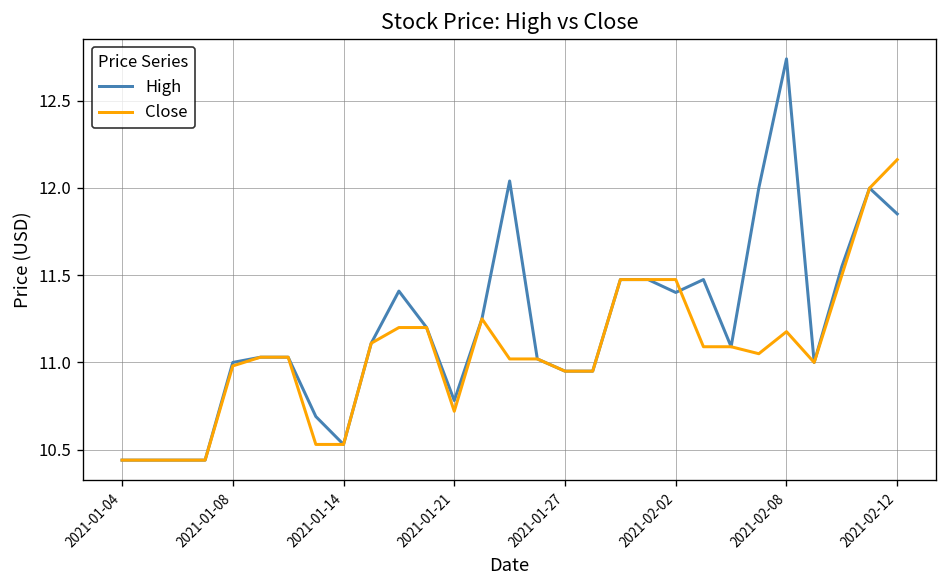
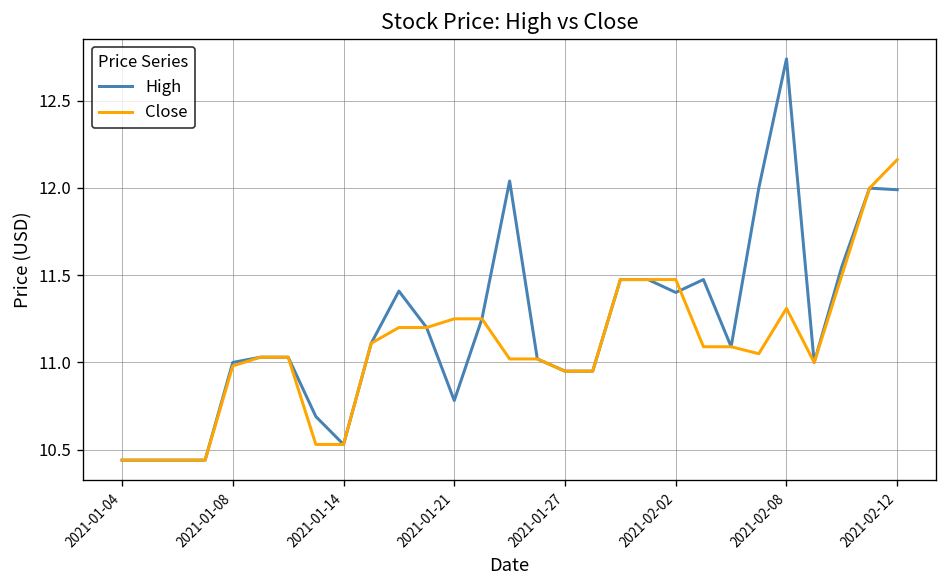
  {
    "High": {
      "2021-01-08": 11.00,
      "2021-01-21": 10.78,
      "2021-02-02": 11.40,
      "2021-02-08": 12.74,
-     "2021-02-12": 11.85
+     "2021-02-12": 11.99
    },
    "Close": {
      "2021-01-08": 10.98,
-     "2021-01-21": 10.72,
+     "2021-01-21": 11.25,
      "2021-02-02": 11.48,
-     "2021-02-08": 11.18,
+     "2021-02-08": 11.31,
      "2021-02-12": 12.16
    }
  }
